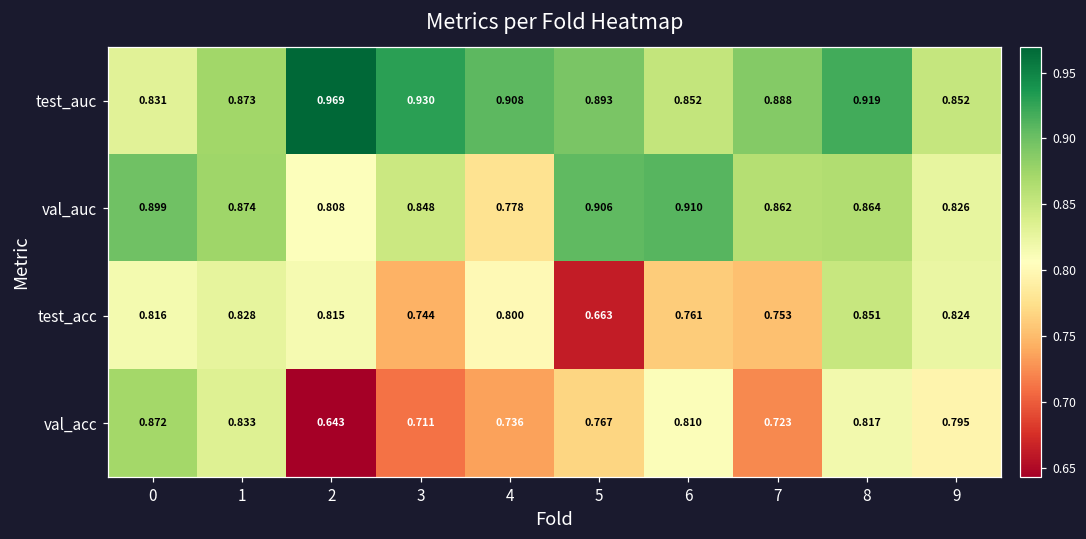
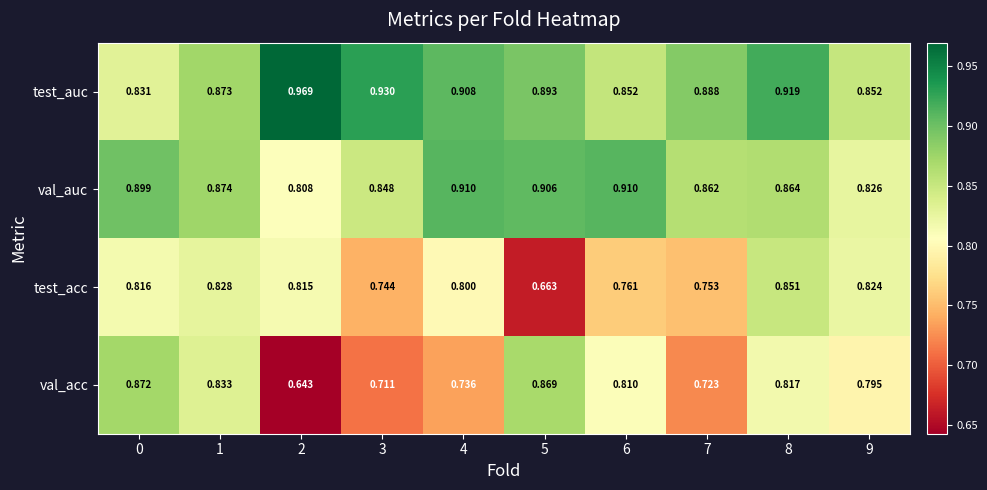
  {
    "test_auc": {
      "0": 0.831,
      "1": 0.873,
      "2": 0.969,
      "3": 0.930,
      "4": 0.908,
      "5": 0.893,
      "6": 0.852,
      "7": 0.888,
      "8": 0.919,
      "9": 0.852
    },
    "val_auc": {
      "0": 0.899,
      "1": 0.874,
      "2": 0.808,
      "3": 0.848,
-     "4": 0.778,
+     "4": 0.910,
      "5": 0.906,
      "6": 0.910,
      "7": 0.862,
      "8": 0.864,
      "9": 0.826
    },
    "test_acc": {
      "0": 0.816,
      "1": 0.828,
      "2": 0.815,
      "3": 0.744,
      "4": 0.800,
      "5": 0.663,
      "6": 0.761,
      "7": 0.753,
      "8": 0.851,
      "9": 0.824
    },
    "val_acc": {
      "0": 0.872,
      "1": 0.833,
      "2": 0.643,
      "3": 0.711,
      "4": 0.736,
-     "5": 0.767,
+     "5": 0.869,
      "6": 0.810,
      "7": 0.723,
      "8": 0.817,
      "9": 0.795
    }
  }
